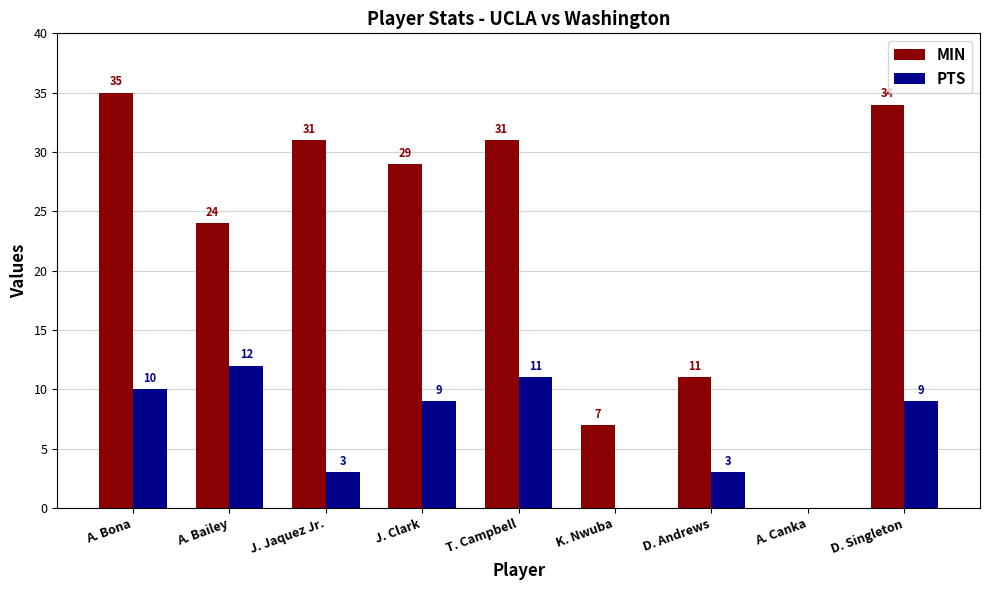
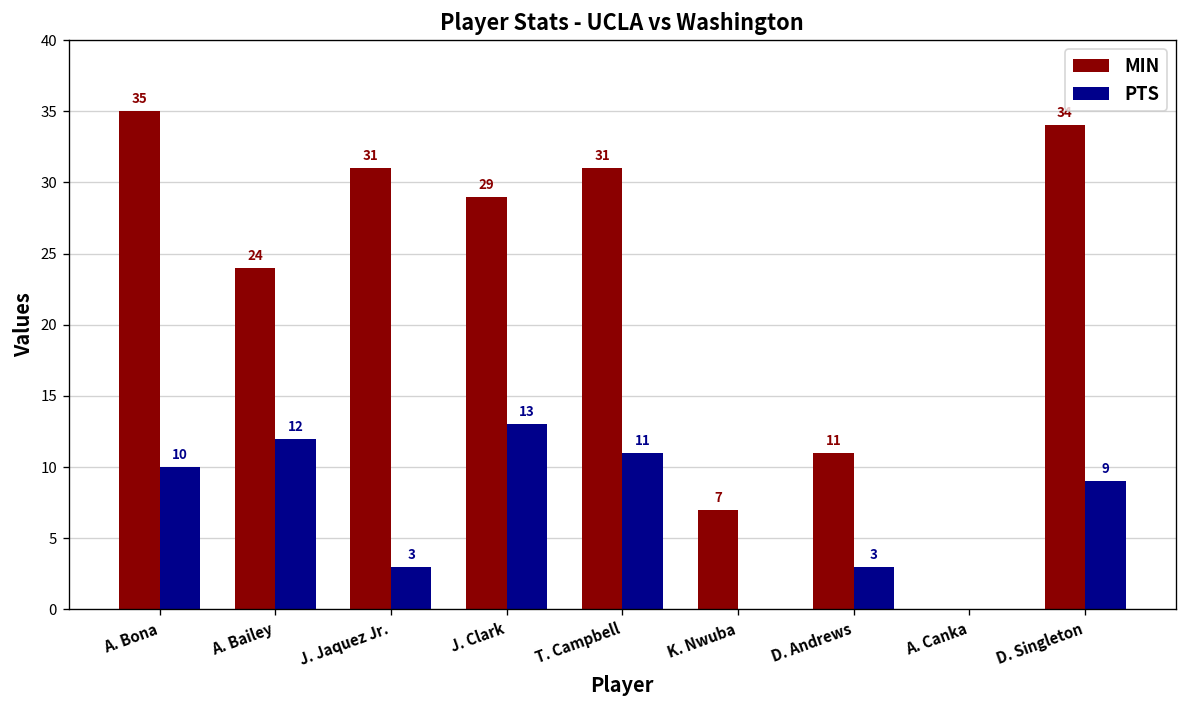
  {
    "MIN": {
      "A. Bona": 35,
      "A. Bailey": 24,
      "J. Jaquez Jr.": 31,
      "J. Clark": 29,
      "T. Campbell": 31,
      "K. Nwuba": 7,
      "D. Andrews": 11
    },
    "PTS": {
      "A. Bona": 10,
      "A. Bailey": 12,
      "J. Jaquez Jr.": 3,
-     "J. Clark": 9,
+     "J. Clark": 13,
      "T. Campbell": 11,
      "D. Andrews": 3,
      "D. Singleton": 9
    }
  }
